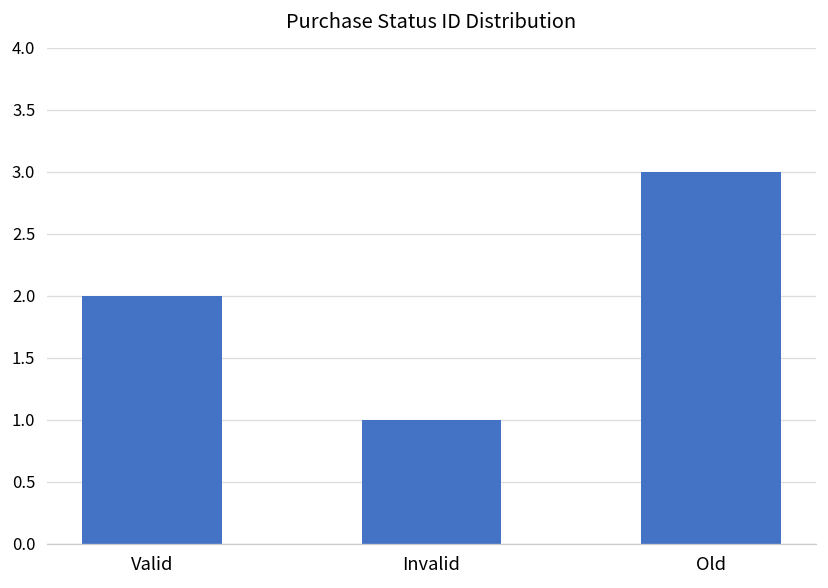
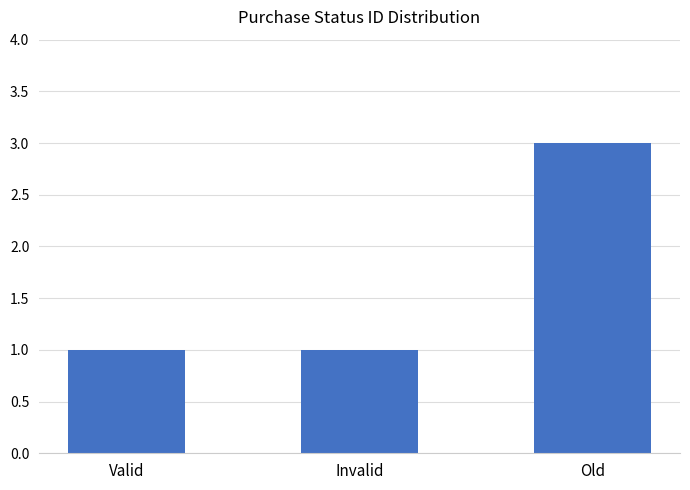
  {
-   "Valid": 2,
+   "Valid": 1,
    "Invalid": 1,
    "Old": 3
  }
